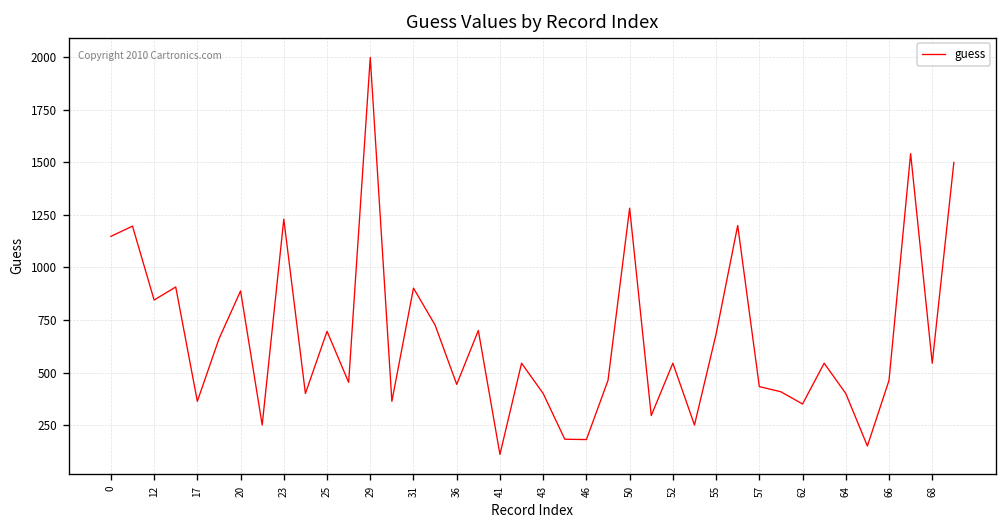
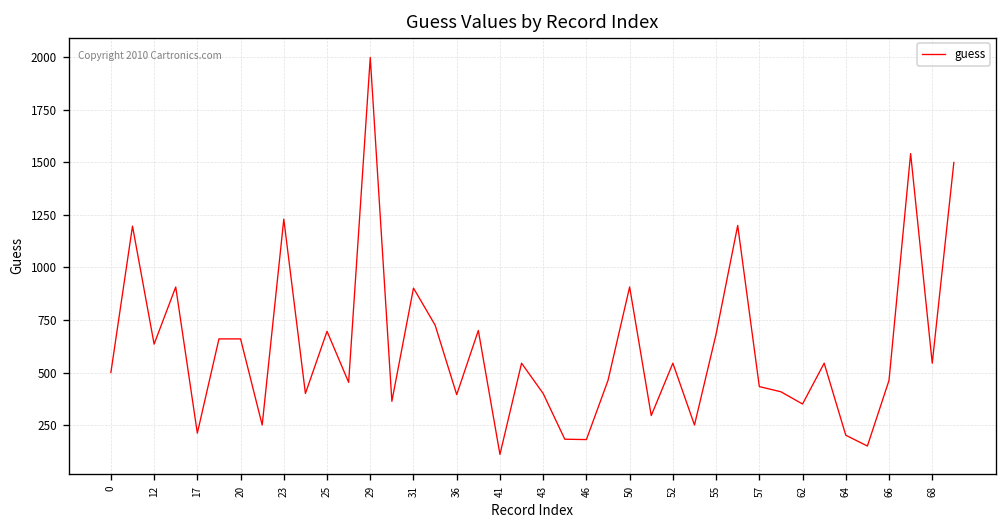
  {
-   "0": 1150,
-   "12": 850,
-   "17": 360,
-   "20": 890,
+   "0": 500,
+   "12": 640,
+   "17": 210,
+   "20": 660,
    "23": 1230,
    "25": 700,
    "29": 2000,
    "31": 900,
-   "36": 440,
+   "36": 390,
    "41": 110,
    "43": 400,
    "46": 180,
-   "50": 1280,
+   "50": 910,
    "52": 540,
    "55": 680,
    "57": 430,
    "62": 350,
-   "64": 400,
+   "64": 200,
    "66": 460,
    "68": 540
  }
